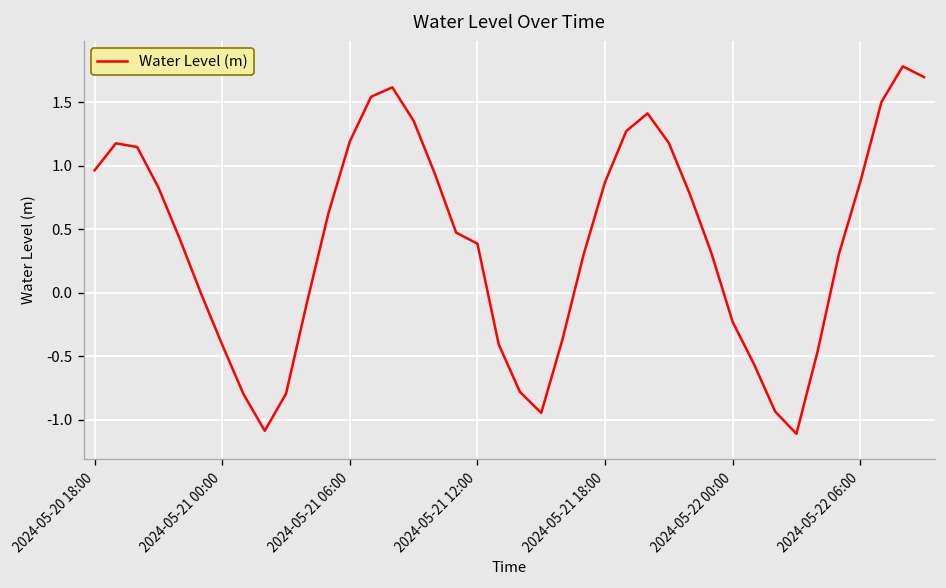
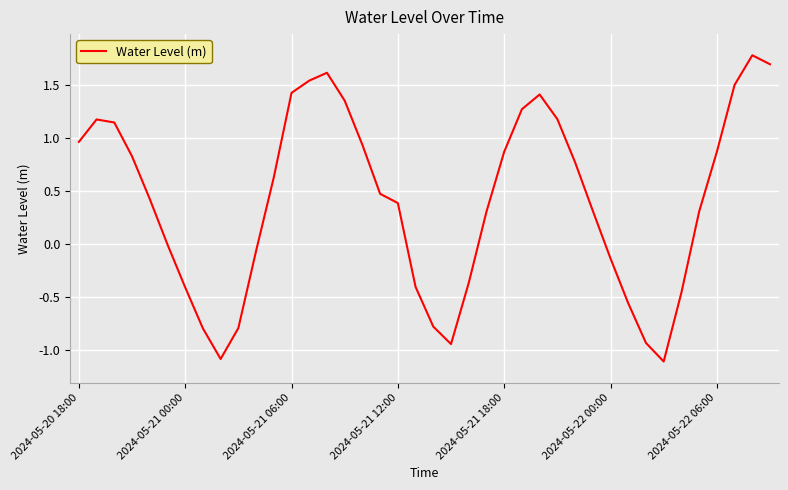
  {
    "2024-05-20 18:00": 0.97,
    "2024-05-21 00:00": -0.41,
-   "2024-05-21 06:00": 1.19,
+   "2024-05-21 06:00": 1.43,
    "2024-05-21 12:00": 0.39,
    "2024-05-21 18:00": 0.87,
-   "2024-05-22 00:00": -0.23,
+   "2024-05-22 00:00": -0.14,
    "2024-05-22 06:00": 0.87
  }
